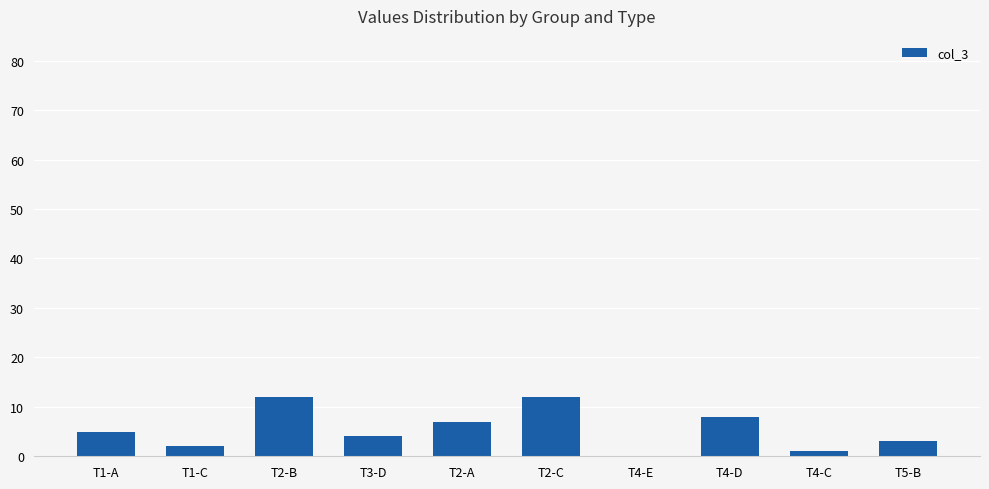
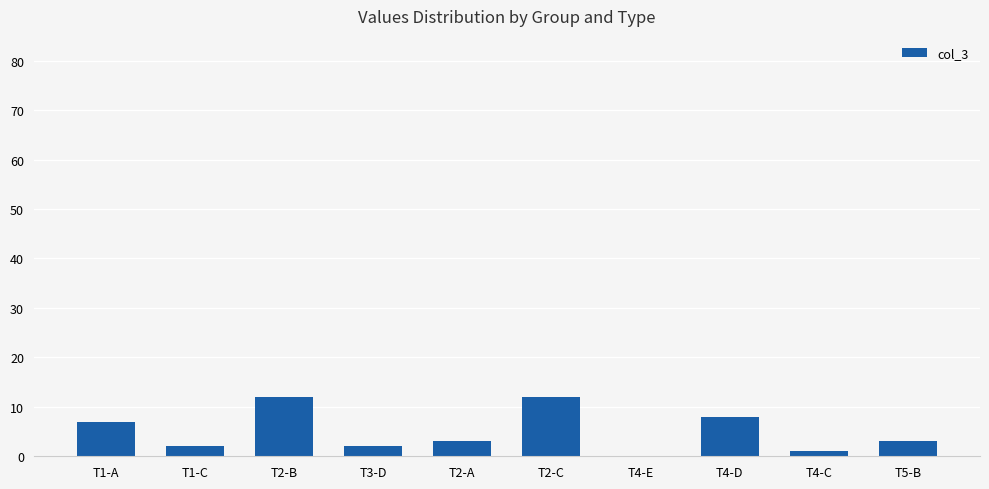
  {
-   "T1-A": 5,
+   "T1-A": 7,
    "T1-C": 2,
    "T2-B": 12,
-   "T3-D": 4,
-   "T2-A": 7,
+   "T3-D": 2,
+   "T2-A": 3,
    "T2-C": 12,
    "T4-E": 0,
    "T4-D": 8,
    "T4-C": 1,
    "T5-B": 3
  }
